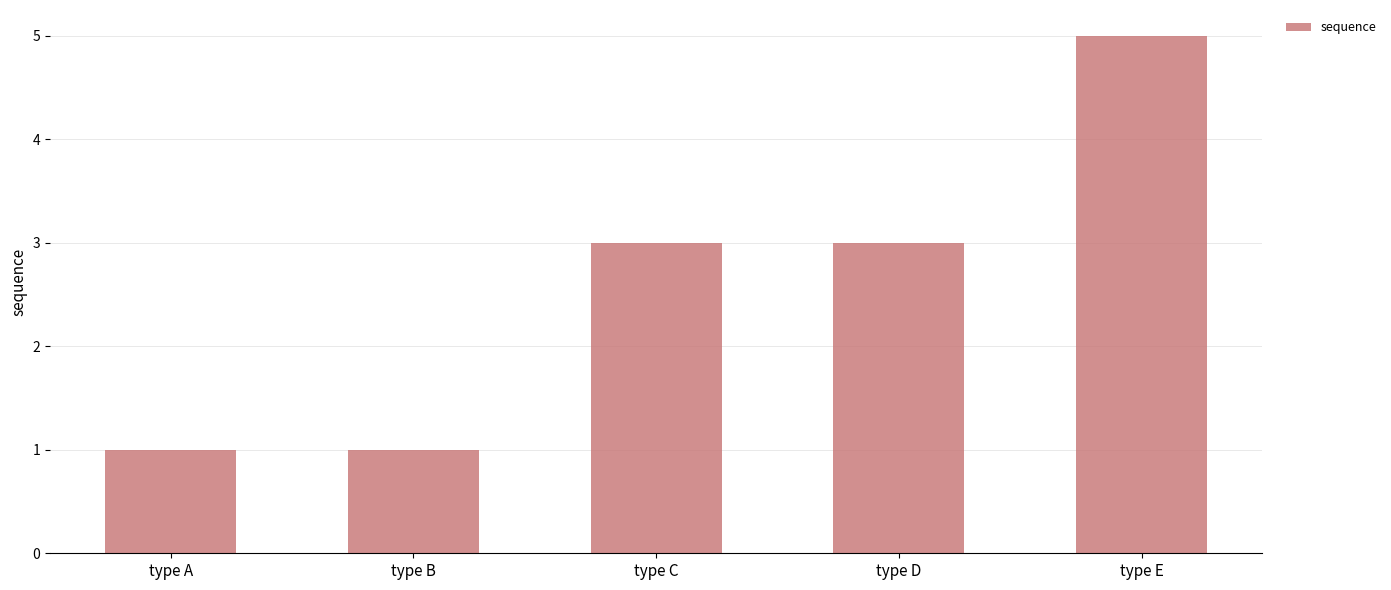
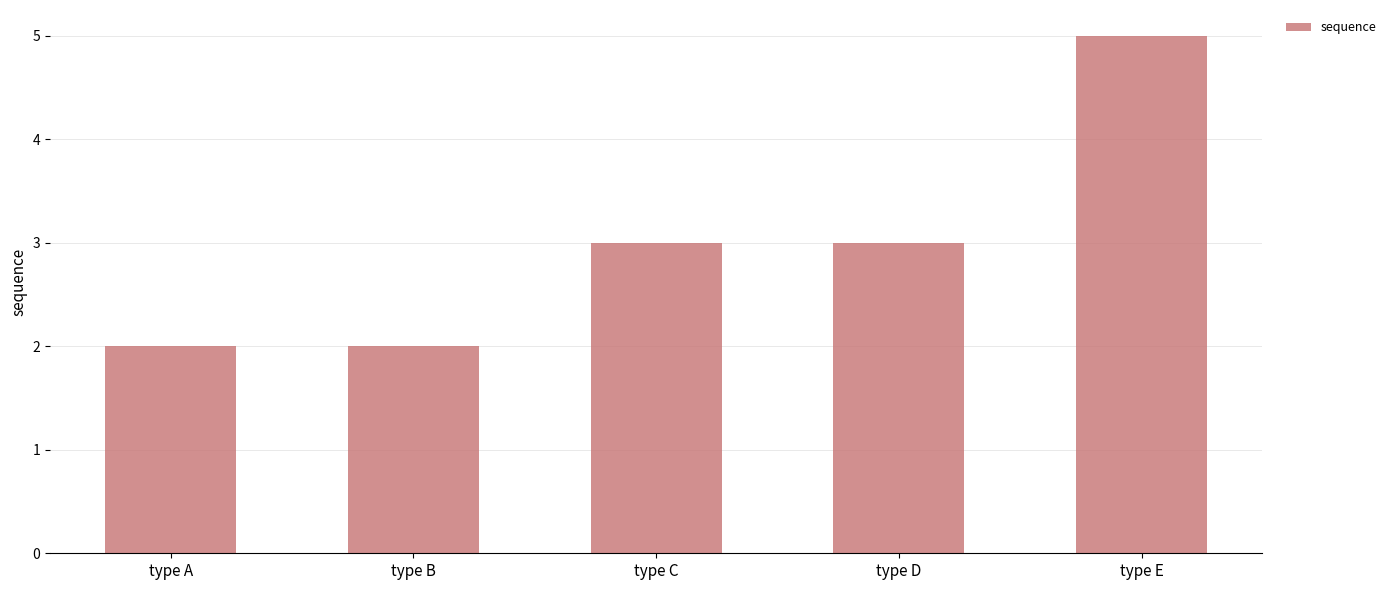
  {
-   "type A": 1,
-   "type B": 1,
+   "type A": 2,
+   "type B": 2,
    "type C": 3,
    "type D": 3,
    "type E": 5
  }
